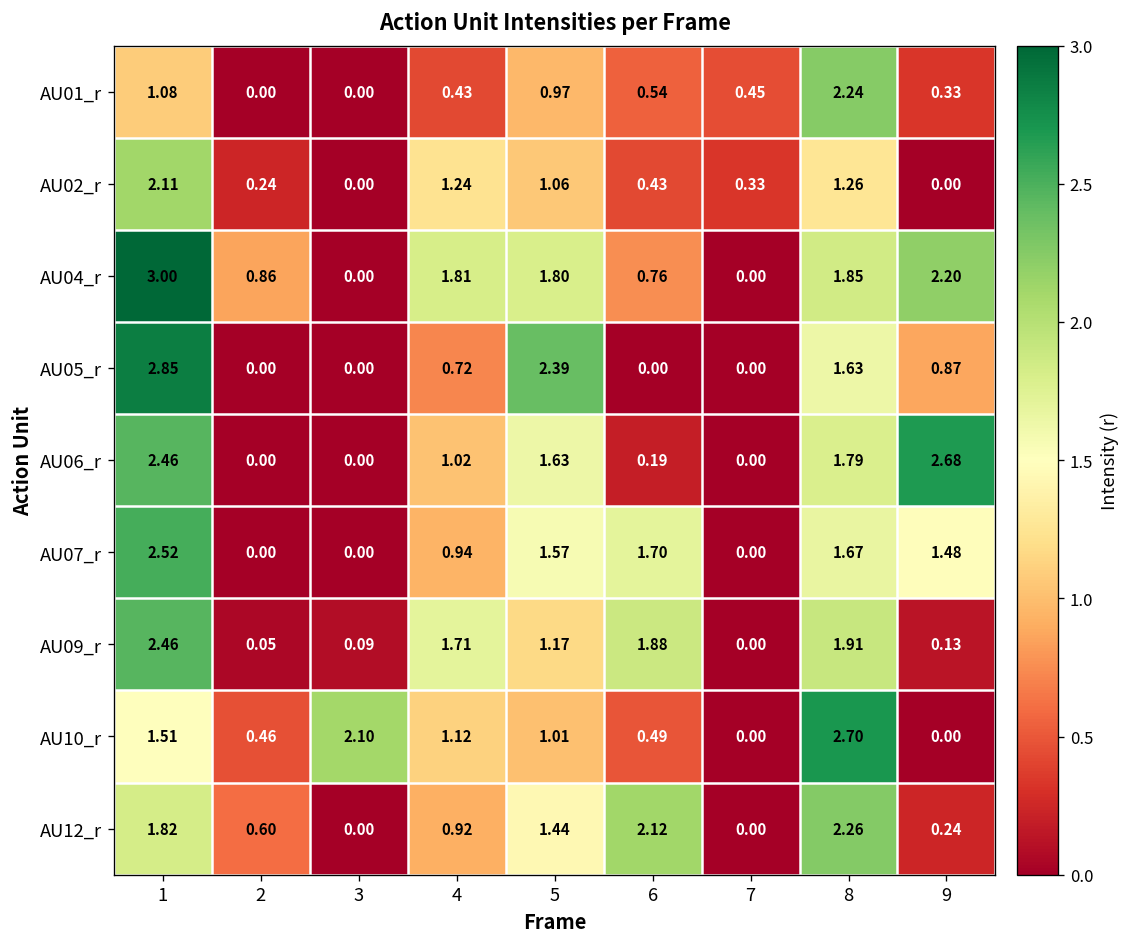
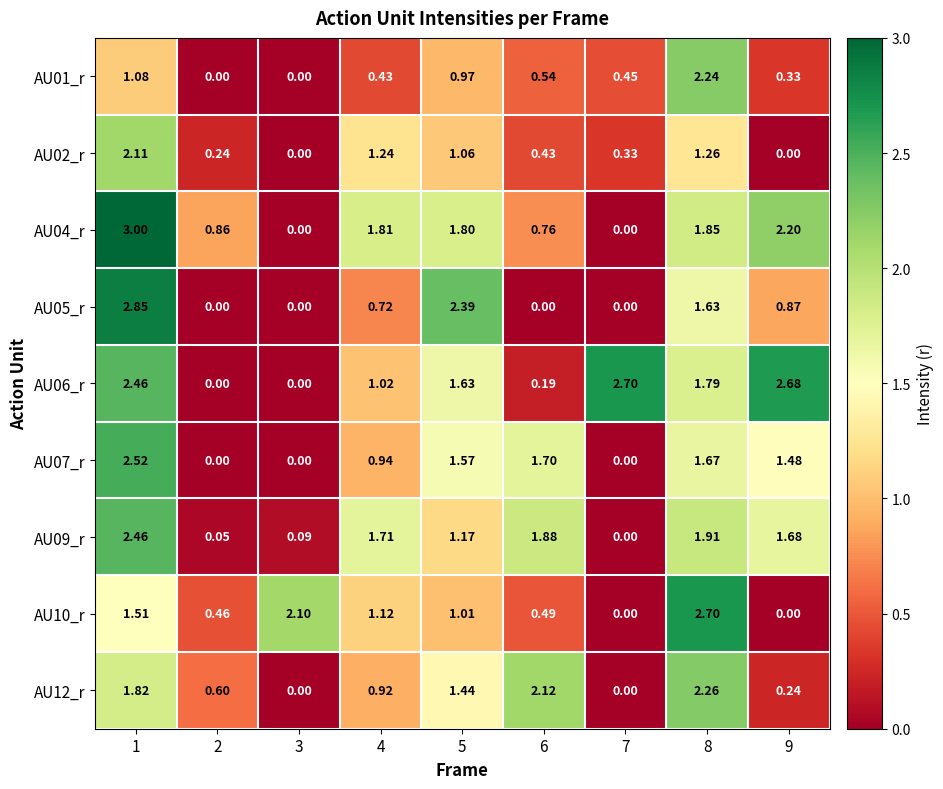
  {
    "AU01_r": {
      "1": 1.08,
      "2": 0.00,
      "3": 0.00,
      "4": 0.43,
      "5": 0.97,
      "6": 0.54,
      "7": 0.45,
      "8": 2.24,
      "9": 0.33
    },
    "AU02_r": {
      "1": 2.11,
      "2": 0.24,
      "3": 0.00,
      "4": 1.24,
      "5": 1.06,
      "6": 0.43,
      "7": 0.33,
      "8": 1.26,
      "9": 0.00
    },
    "AU04_r": {
      "1": 3.00,
      "2": 0.86,
      "3": 0.00,
      "4": 1.81,
      "5": 1.80,
      "6": 0.76,
      "7": 0.00,
      "8": 1.85,
      "9": 2.20
    },
    "AU05_r": {
      "1": 2.85,
      "2": 0.00,
      "3": 0.00,
      "4": 0.72,
      "5": 2.39,
      "6": 0.00,
      "7": 0.00,
      "8": 1.63,
      "9": 0.87
    },
    "AU06_r": {
      "1": 2.46,
      "2": 0.00,
      "3": 0.00,
      "4": 1.02,
      "5": 1.63,
      "6": 0.19,
-     "7": 0.00,
+     "7": 2.70,
      "8": 1.79,
      "9": 2.68
    },
    "AU07_r": {
      "1": 2.52,
      "2": 0.00,
      "3": 0.00,
      "4": 0.94,
      "5": 1.57,
      "6": 1.70,
      "7": 0.00,
      "8": 1.67,
      "9": 1.48
    },
    "AU09_r": {
      "1": 2.46,
      "2": 0.05,
      "3": 0.09,
      "4": 1.71,
      "5": 1.17,
      "6": 1.88,
      "7": 0.00,
      "8": 1.91,
-     "9": 0.13
+     "9": 1.68
    },
    "AU10_r": {
      "1": 1.51,
      "2": 0.46,
      "3": 2.10,
      "4": 1.12,
      "5": 1.01,
      "6": 0.49,
      "7": 0.00,
      "8": 2.70,
      "9": 0.00
    },
    "AU12_r": {
      "1": 1.82,
      "2": 0.60,
      "3": 0.00,
      "4": 0.92,
      "5": 1.44,
      "6": 2.12,
      "7": 0.00,
      "8": 2.26,
      "9": 0.24
    }
  }
